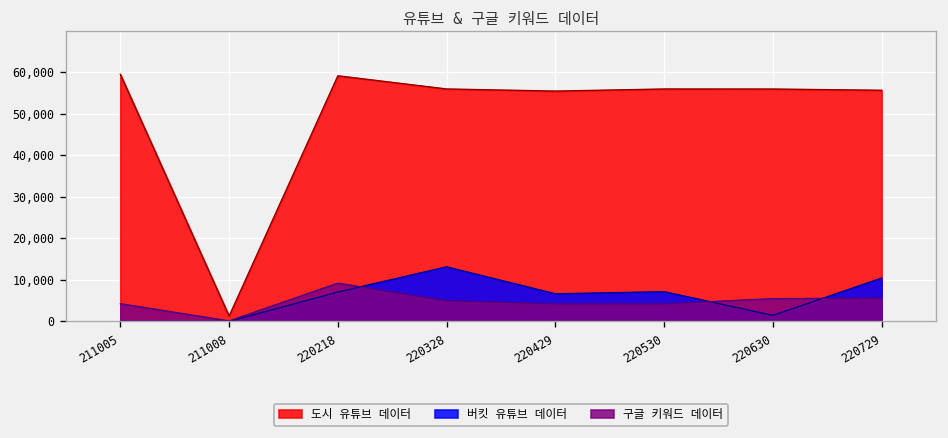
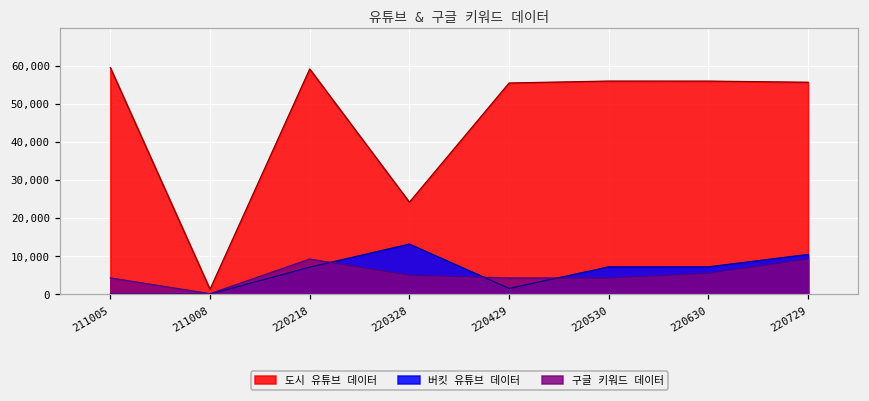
  {
    "도시 유튜브 데이터": {
      "211005": "59,000",
      "211008": "1,000",
      "220218": "59,000",
-     "220328": "56,000",
+     "220328": "24,000",
      "220429": "55,000",
      "220530": "56,000",
      "220630": "56,000",
      "220729": "56,000"
    },
    "버킷 유튜브 데이터": {
      "211005": "0",
      "220218": "7,000",
      "220328": "13,000",
-     "220429": "7,000",
+     "220429": "1,000",
      "220530": "7,000",
-     "220630": "1,000",
+     "220630": "7,000",
      "220729": "10,000"
    },
    "구글 키워드 데이터": {
      "211005": "4,000",
      "220218": "9,000",
      "220328": "5,000",
      "220429": "4,000",
      "220530": "4,000",
      "220630": "5,000",
-     "220729": "6,000"
+     "220729": "9,000"
    }
  }
